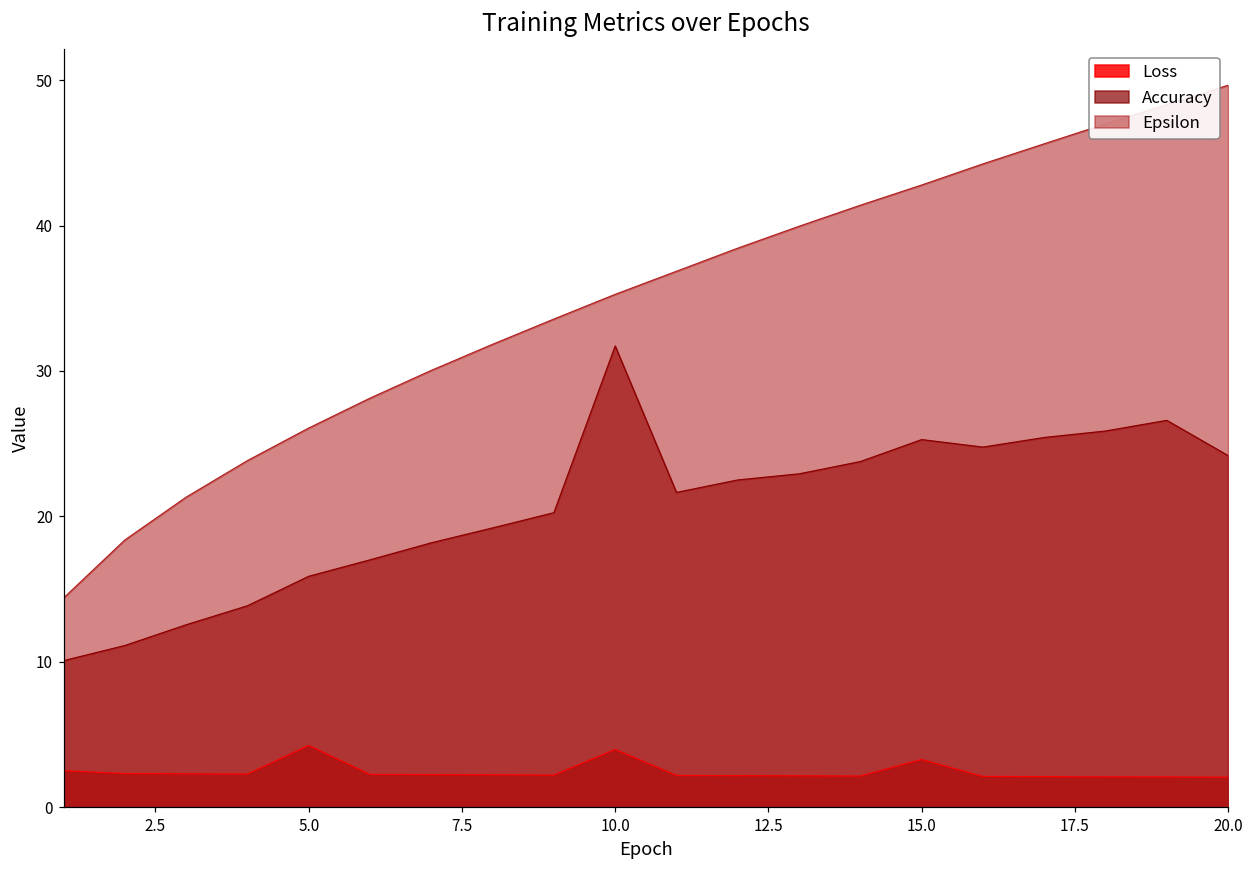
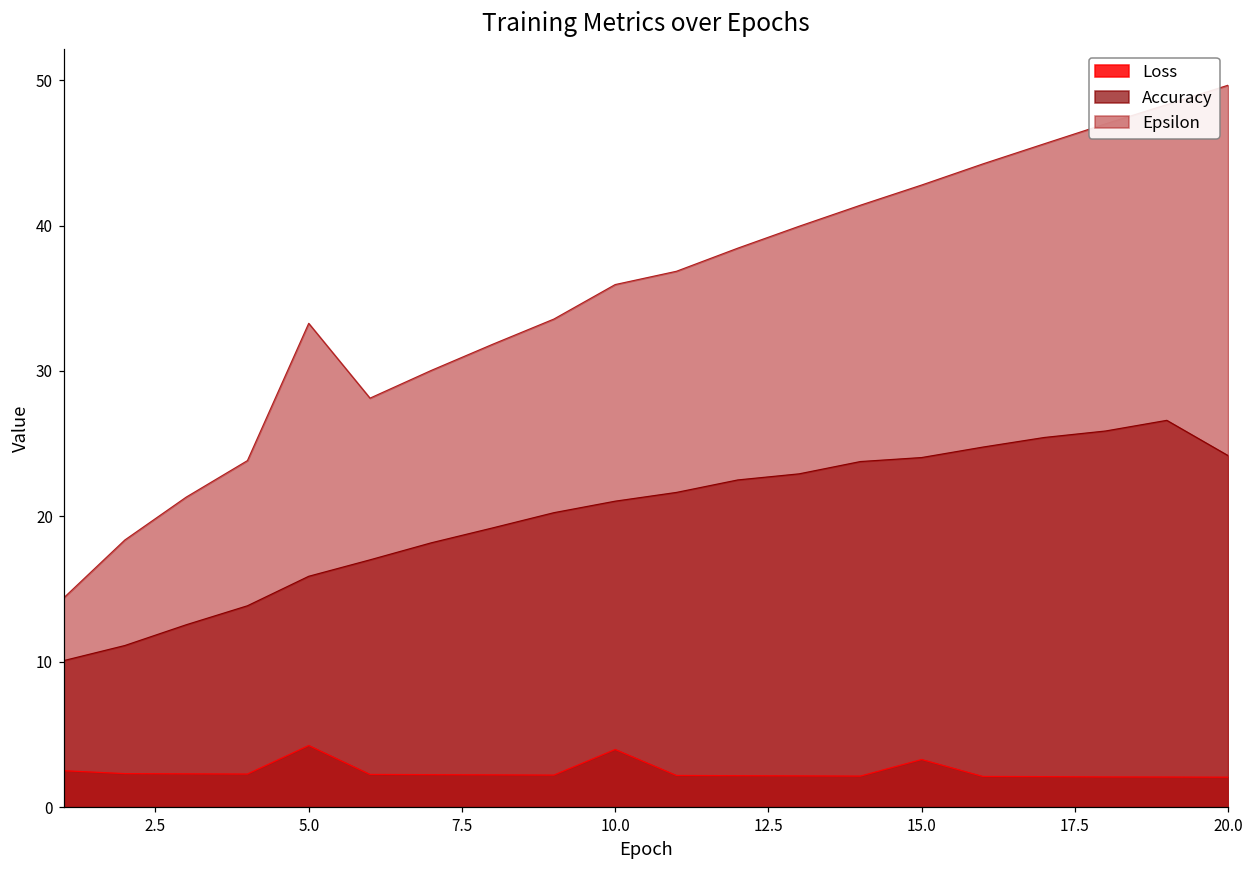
  {
    "Loss": {
      "5.0": 4.2,
      "10.0": 4.0,
      "15.0": 3.3,
      "20.0": 2.1
    },
    "Accuracy": {
      "5.0": 15.9,
-     "10.0": 31.7,
-     "15.0": 25.3,
+     "10.0": 21.0,
+     "15.0": 24.0,
      "20.0": 24.2
    },
    "Epsilon": {
-     "5.0": 26.1,
-     "10.0": 35.3,
+     "5.0": 33.3,
+     "10.0": 35.9,
      "15.0": 42.8,
      "20.0": 49.7
    }
  }
